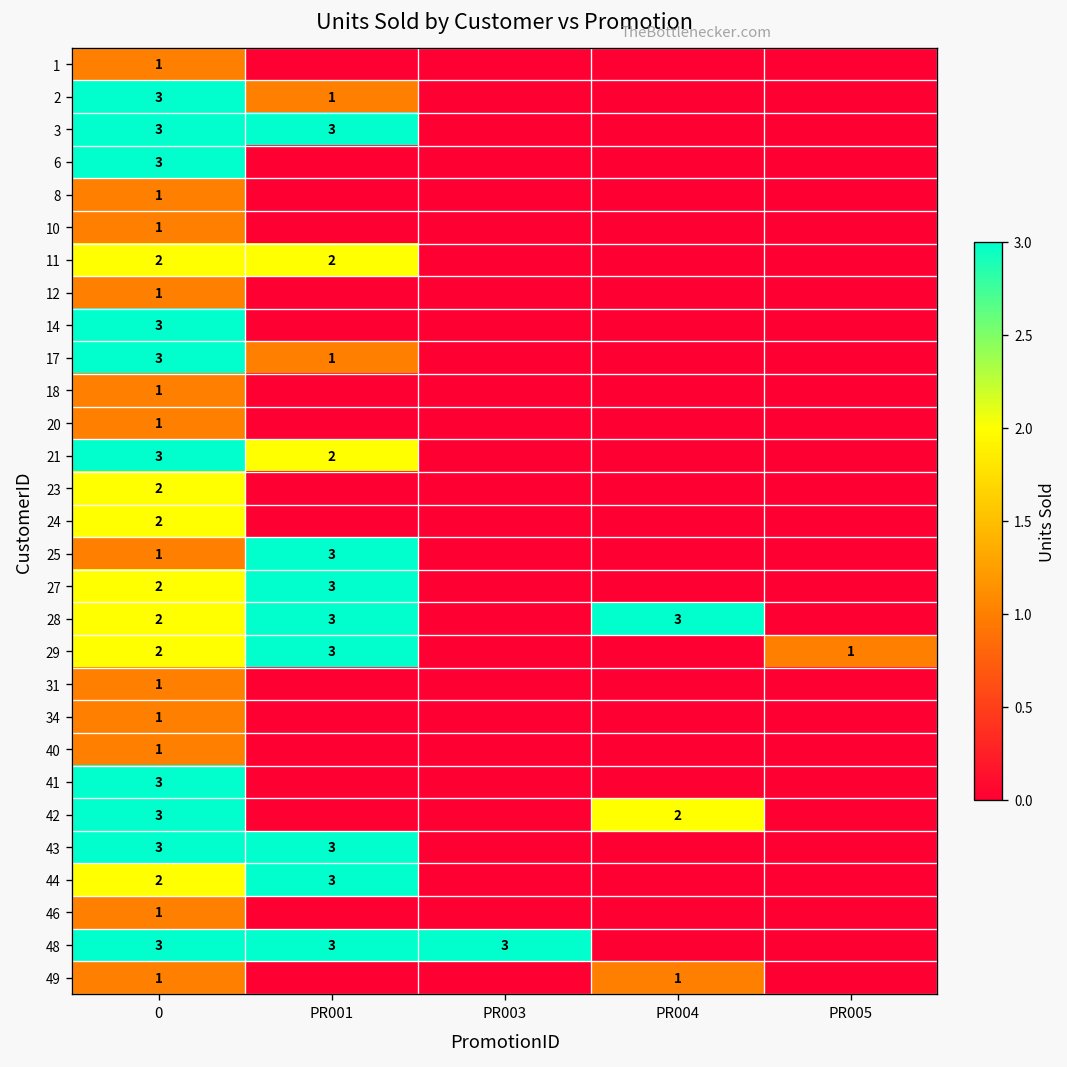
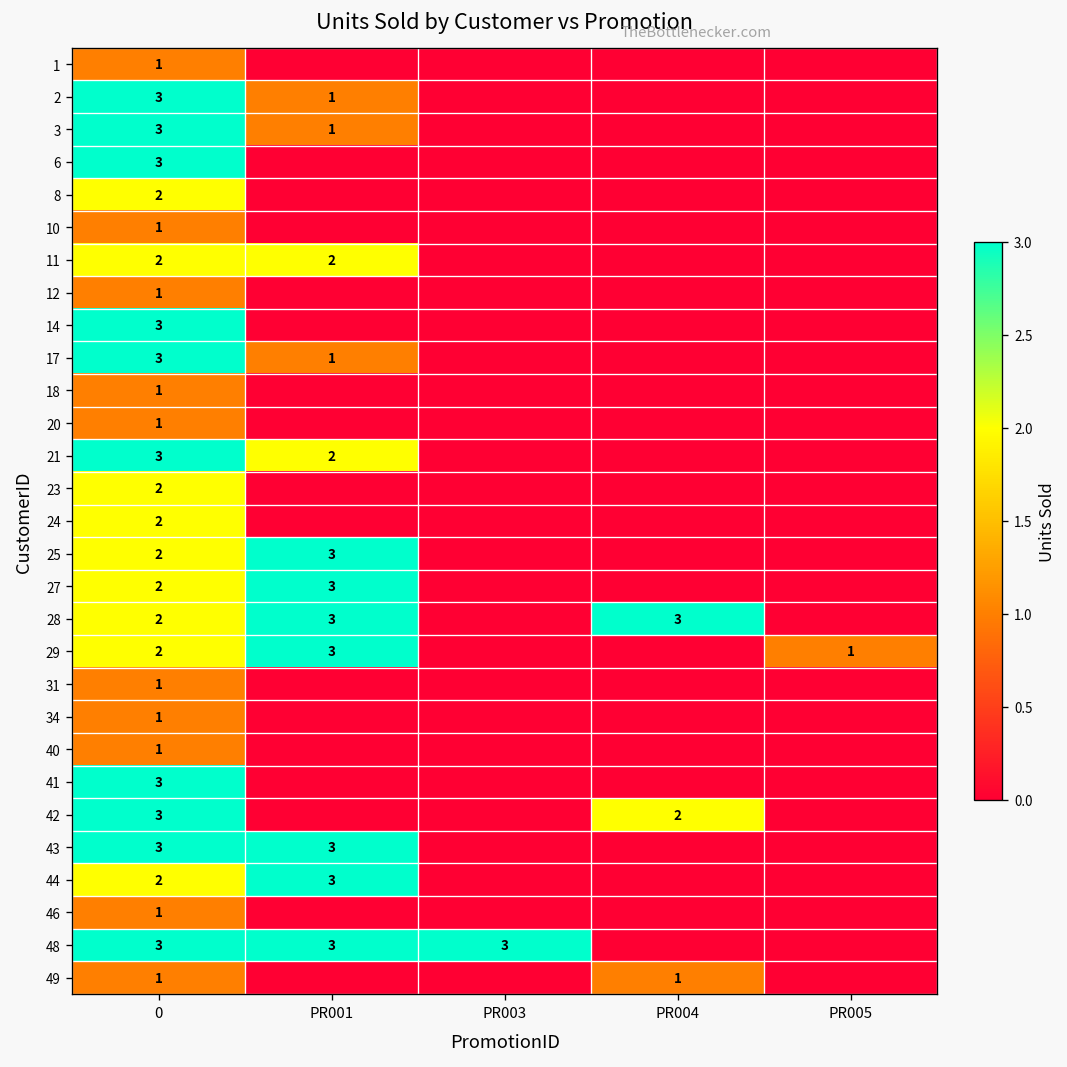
  {
    "1": {
      "0": 1
    },
    "2": {
      "0": 3,
      "PR001": 1
    },
    "3": {
      "0": 3,
-     "PR001": 3
+     "PR001": 1
    },
    "6": {
      "0": 3
    },
    "8": {
-     "0": 1
+     "0": 2
    },
    "10": {
      "0": 1
    },
    "11": {
      "0": 2,
      "PR001": 2
    },
    "12": {
      "0": 1
    },
    "14": {
      "0": 3
    },
    "17": {
      "0": 3,
      "PR001": 1
    },
    "18": {
      "0": 1
    },
    "20": {
      "0": 1
    },
    "21": {
      "0": 3,
      "PR001": 2
    },
    "23": {
      "0": 2
    },
    "24": {
      "0": 2
    },
    "25": {
-     "0": 1,
+     "0": 2,
      "PR001": 3
    },
    "27": {
      "0": 2,
      "PR001": 3
    },
    "28": {
      "0": 2,
      "PR001": 3,
      "PR004": 3
    },
    "29": {
      "0": 2,
      "PR001": 3,
      "PR005": 1
    },
    "31": {
      "0": 1
    },
    "34": {
      "0": 1
    },
    "40": {
      "0": 1
    },
    "41": {
      "0": 3
    },
    "42": {
      "0": 3,
      "PR004": 2
    },
    "43": {
      "0": 3,
      "PR001": 3
    },
    "44": {
      "0": 2,
      "PR001": 3
    },
    "46": {
      "0": 1
    },
    "48": {
      "0": 3,
      "PR001": 3,
      "PR003": 3
    },
    "49": {
      "0": 1,
      "PR004": 1
    }
  }
